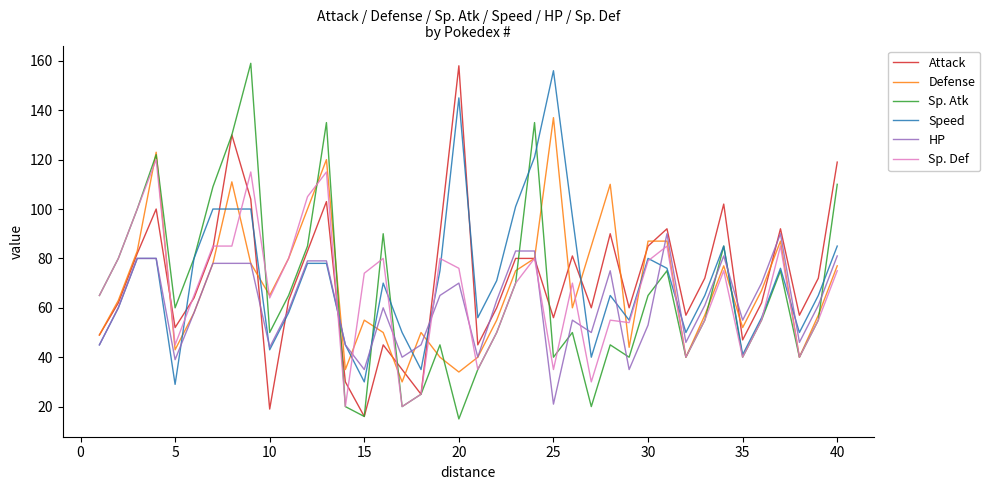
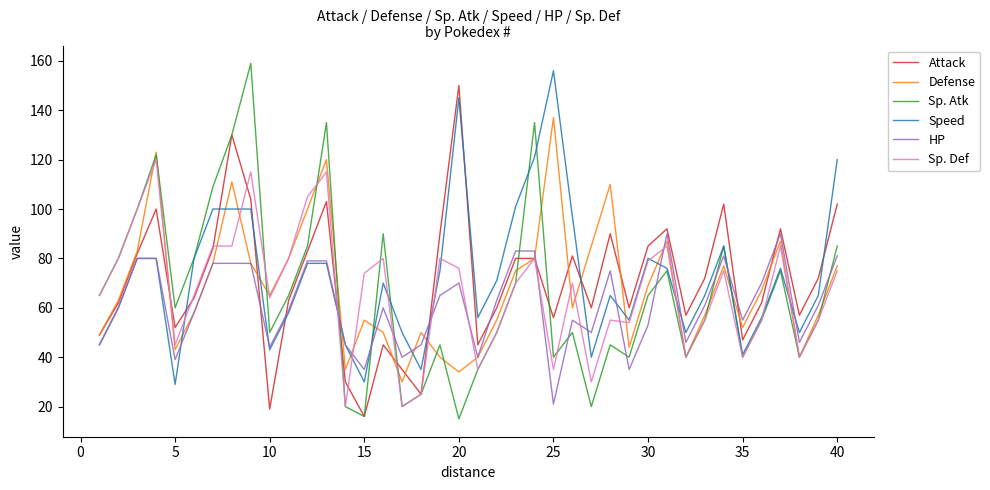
  {
    "Attack": {
      "5": 52,
      "10": 19,
-     "20": 158,
+     "20": 150,
      "25": 56,
      "30": 85,
      "35": 47,
-     "40": 119
+     "40": 102
    },
    "Defense": {
      "5": 43,
      "15": 55,
      "20": 34,
      "25": 137,
-     "30": 87,
+     "30": 69,
      "35": 52,
      "40": 77
    },
    "Sp. Atk": {
      "5": 60,
      "10": 50,
      "20": 15,
      "25": 40,
      "30": 65,
-     "40": 110
+     "40": 85
    },
    "Speed": {
      "5": 29,
      "15": 30,
      "20": 145,
      "25": 156,
-     "40": 85
+     "40": 120
    },
    "HP": {
      "5": 39,
      "15": 35,
      "20": 70,
      "25": 21,
      "30": 53,
      "35": 55,
      "40": 81
    },
    "Sp. Def": {
      "5": 45,
      "15": 74,
      "20": 76,
      "25": 35,
      "40": 75
    }
  }
